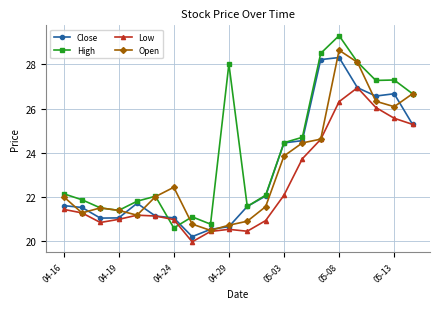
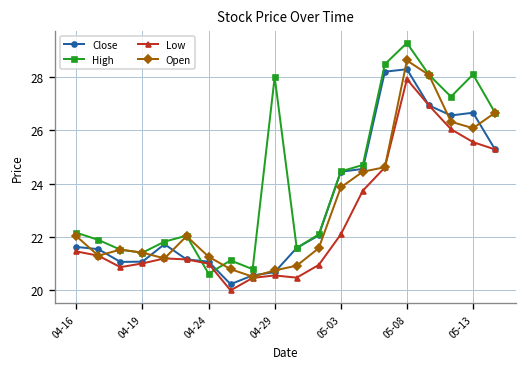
  {
    "Close": {
      "04-16": 21.6,
      "05-08": 28.3,
      "05-13": 26.7
    },
    "High": {
      "04-16": 22.2,
      "04-24": 20.6,
      "04-29": 28.0,
      "05-08": 29.3,
-     "05-13": 27.3
+     "05-13": 28.1
    },
    "Low": {
      "04-16": 21.4,
      "04-29": 20.5,
      "05-03": 22.1,
-     "05-08": 26.3,
+     "05-08": 27.9,
      "05-13": 25.6
    },
    "Open": {
      "04-16": 22.0,
-     "04-24": 22.4,
+     "04-24": 21.3,
      "05-03": 23.9,
      "05-08": 28.6,
      "05-13": 26.1
    }
  }
